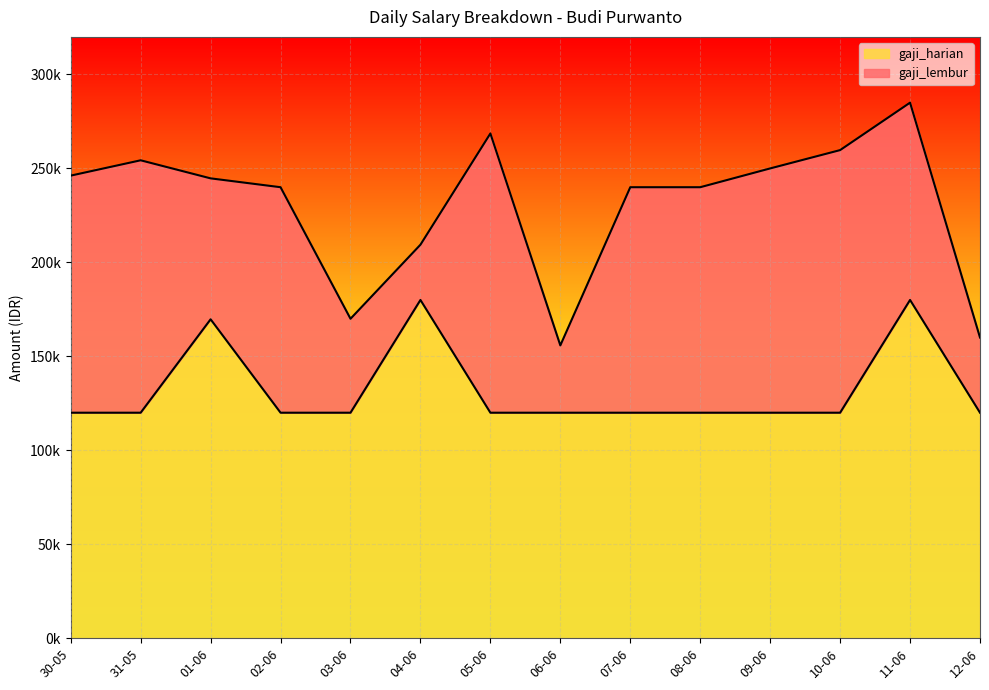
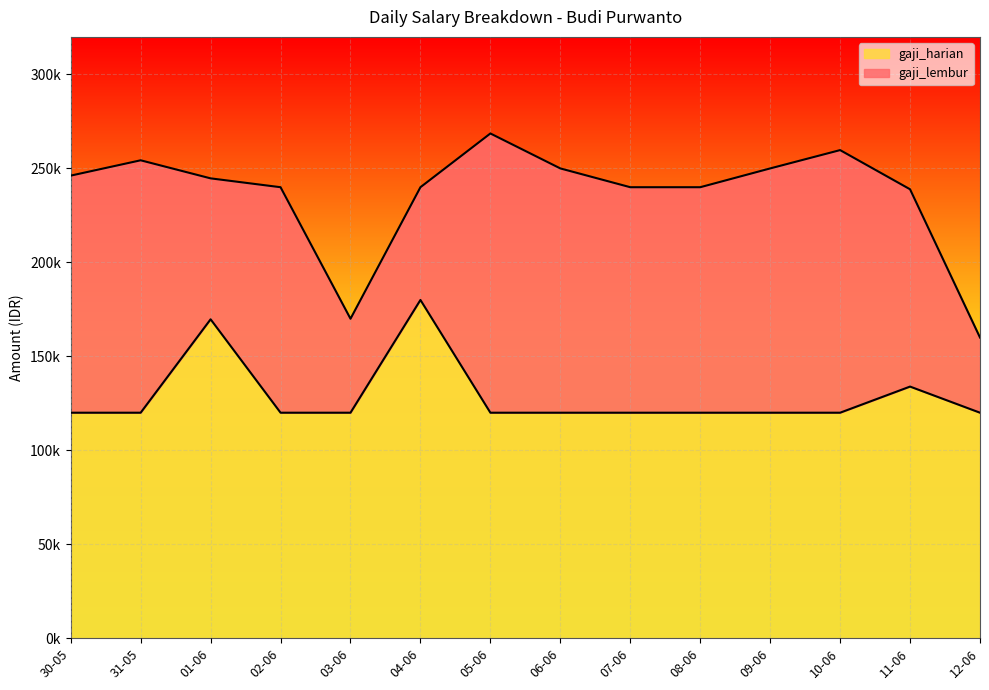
  {
    "gaji_harian": {
      "30-05": 120000,
      "31-05": 120000,
      "01-06": 170000,
      "02-06": 120000,
      "03-06": 120000,
      "04-06": 180000,
      "05-06": 120000,
      "06-06": 120000,
      "07-06": 120000,
      "08-06": 120000,
      "09-06": 120000,
      "10-06": 120000,
-     "11-06": 180000,
+     "11-06": 134000,
      "12-06": 120000
    },
    "gaji_lembur": {
      "30-05": 126000,
      "31-05": 134000,
      "01-06": 75000,
      "02-06": 120000,
      "03-06": 50000,
-     "04-06": 29000,
+     "04-06": 60000,
      "05-06": 149000,
-     "06-06": 36000,
+     "06-06": 130000,
      "07-06": 120000,
      "08-06": 120000,
      "09-06": 130000,
      "10-06": 140000,
      "11-06": 105000,
      "12-06": 40000
    }
  }
